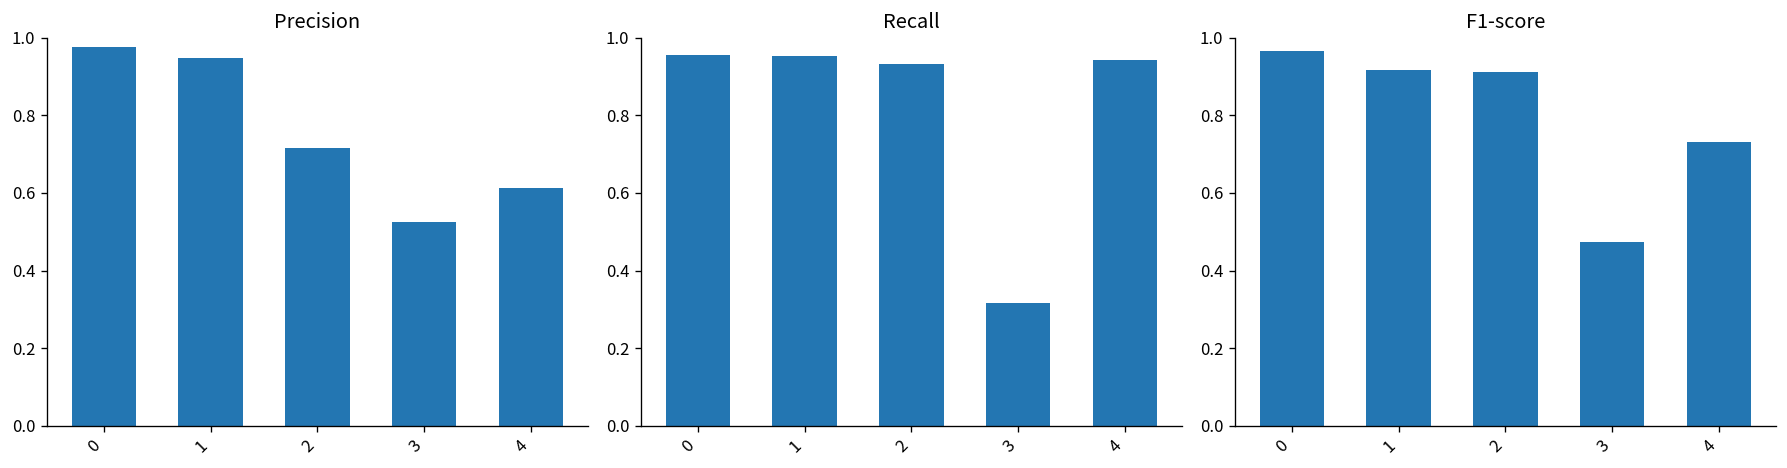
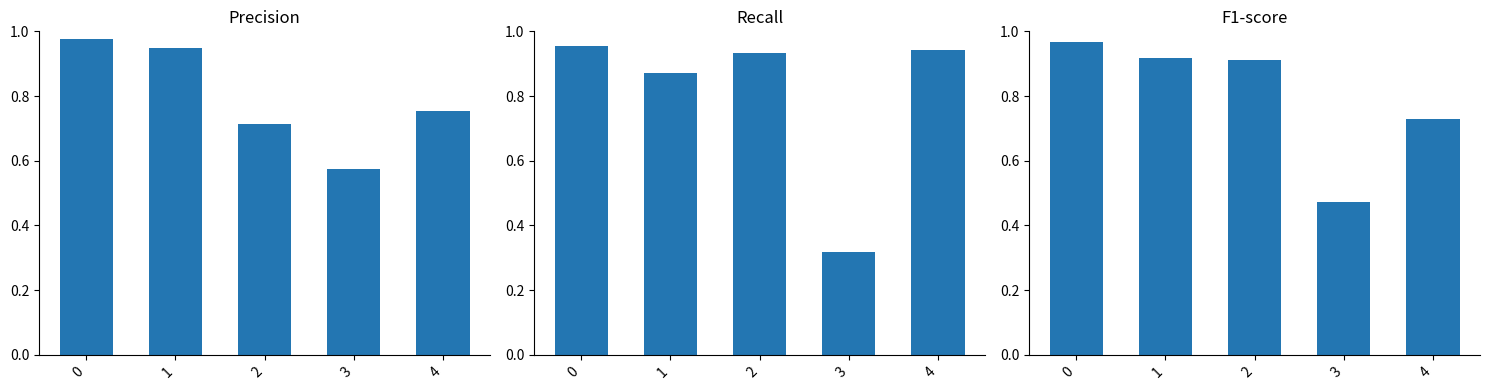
  {
    "Precision": {
      "0": 0.98,
      "1": 0.95,
      "2": 0.71,
-     "3": 0.52,
-     "4": 0.61
+     "3": 0.57,
+     "4": 0.75
    },
    "Recall": {
      "0": 0.96,
-     "1": 0.95,
+     "1": 0.87,
      "2": 0.93,
      "3": 0.32,
      "4": 0.94
    },
    "F1-score": {
      "0": 0.97,
      "1": 0.92,
      "2": 0.91,
      "3": 0.47,
      "4": 0.73
    }
  }
